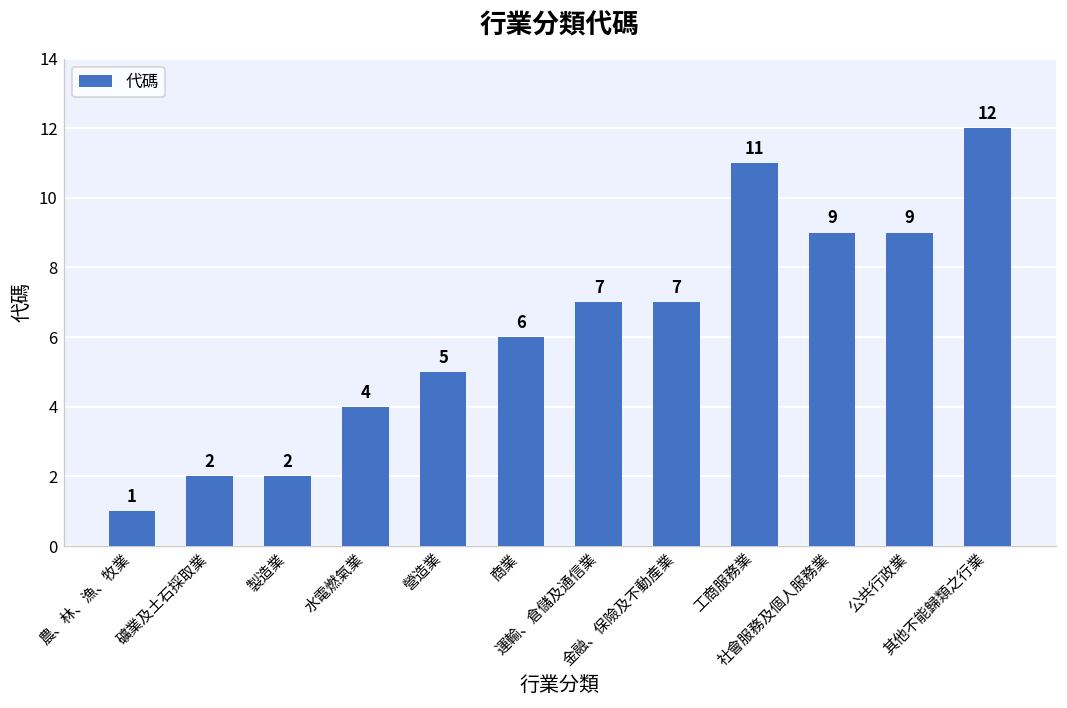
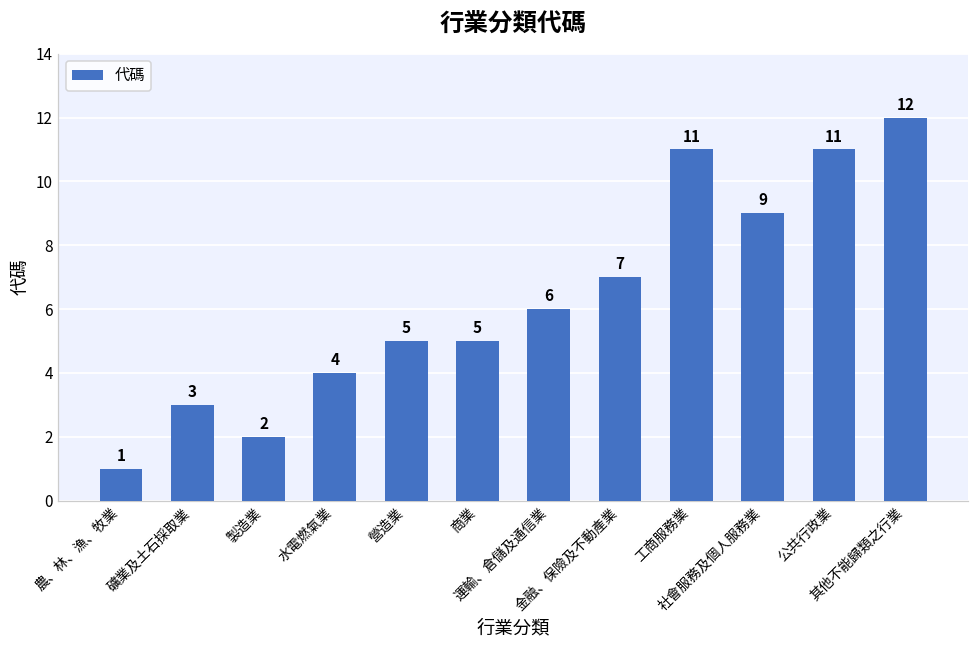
  {
    "農、林、漁、牧業": 1,
-   "礦業及土石採取業": 2,
+   "礦業及土石採取業": 3,
    "製造業": 2,
    "水電燃氣業": 4,
    "營造業": 5,
-   "商業": 6,
-   "運輸、倉儲及通信業": 7,
+   "商業": 5,
+   "運輸、倉儲及通信業": 6,
    "金融、保險及不動產業": 7,
    "工商服務業": 11,
    "社會服務及個人服務業": 9,
-   "公共行政業": 9,
+   "公共行政業": 11,
    "其他不能歸類之行業": 12
  }
